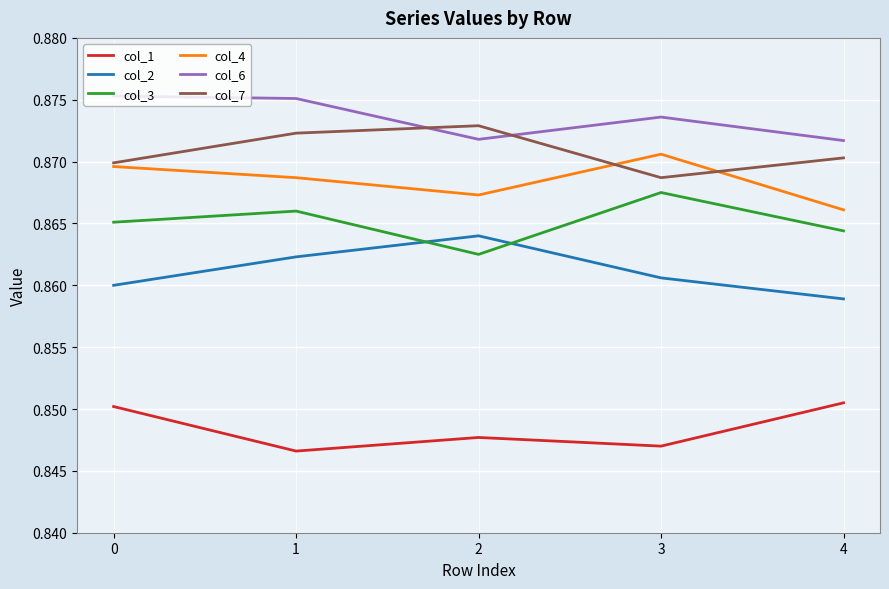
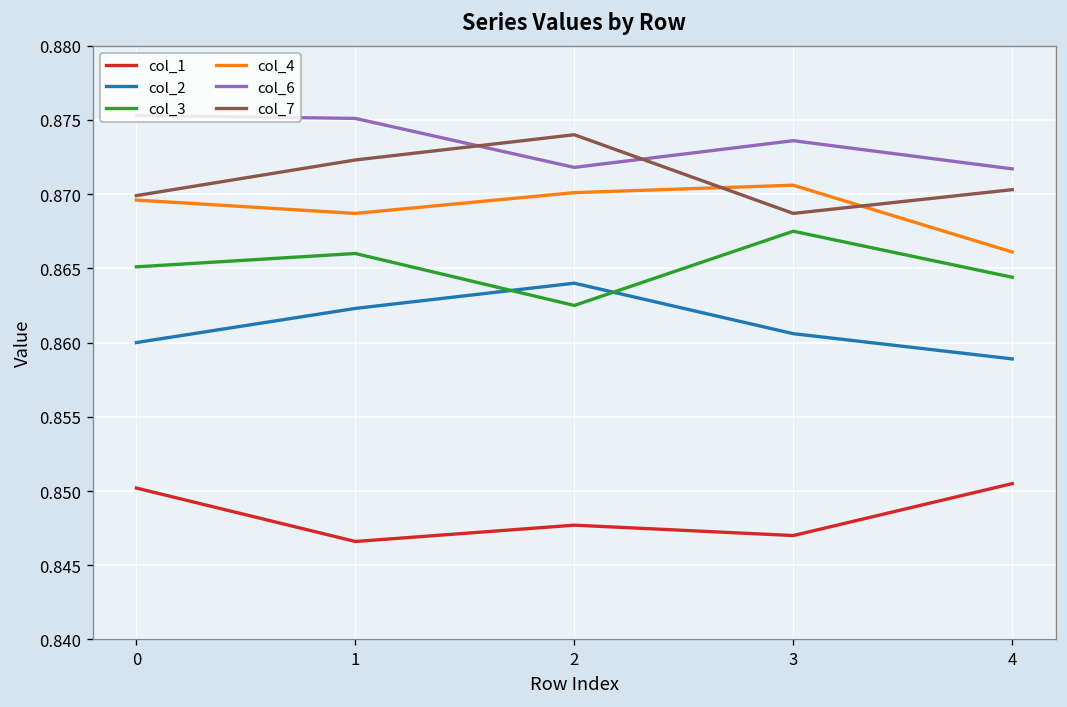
  {
    "col_1": {
      "0": 0.8502,
      "1": 0.8466,
      "2": 0.8477,
      "3": 0.8470,
      "4": 0.8505
    },
    "col_2": {
      "0": 0.8600,
      "1": 0.8623,
      "2": 0.8640,
      "3": 0.8606,
      "4": 0.8589
    },
    "col_3": {
      "0": 0.8651,
      "1": 0.8660,
      "2": 0.8625,
      "3": 0.8675,
      "4": 0.8644
    },
    "col_4": {
      "0": 0.8696,
      "1": 0.8687,
-     "2": 0.8673,
+     "2": 0.8701,
      "3": 0.8706,
      "4": 0.8661
    },
    "col_6": {
      "1": 0.8751,
      "2": 0.8718,
      "3": 0.8736,
      "4": 0.8717
    },
    "col_7": {
      "0": 0.8699,
      "1": 0.8723,
-     "2": 0.8729,
+     "2": 0.8740,
      "3": 0.8687,
      "4": 0.8703
    }
  }
